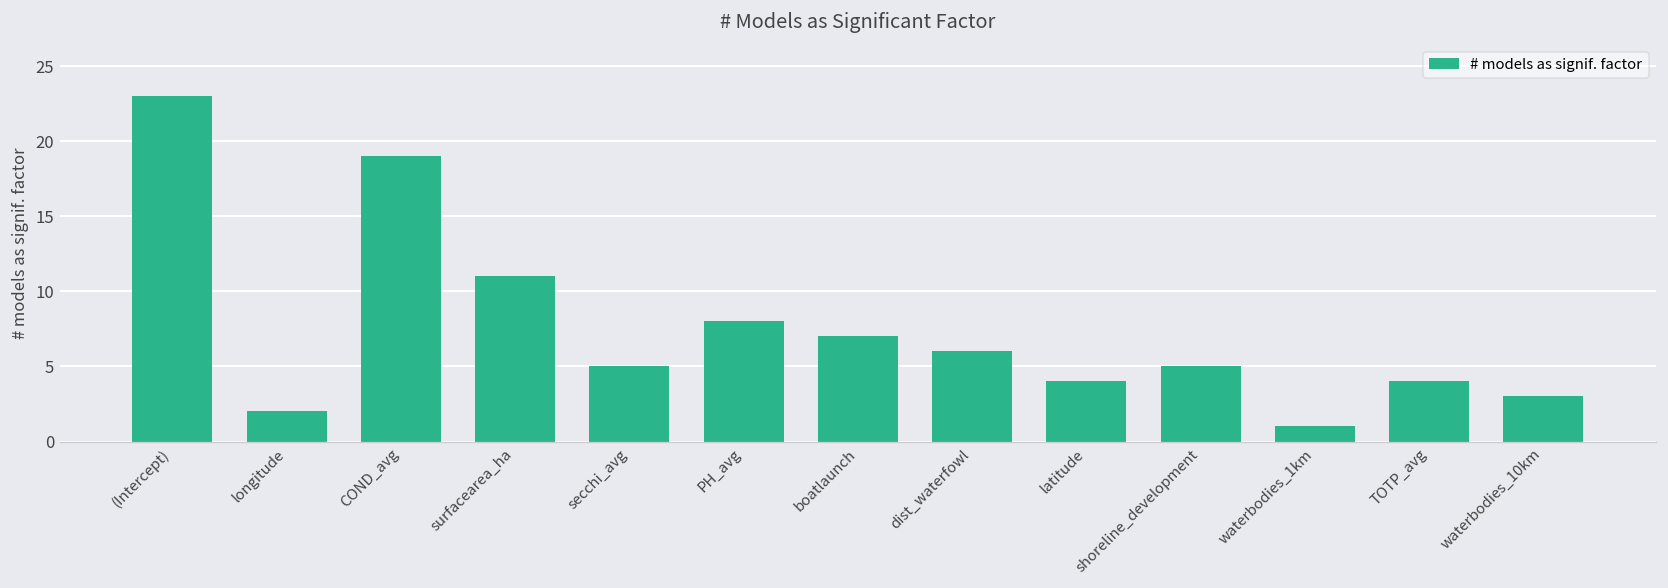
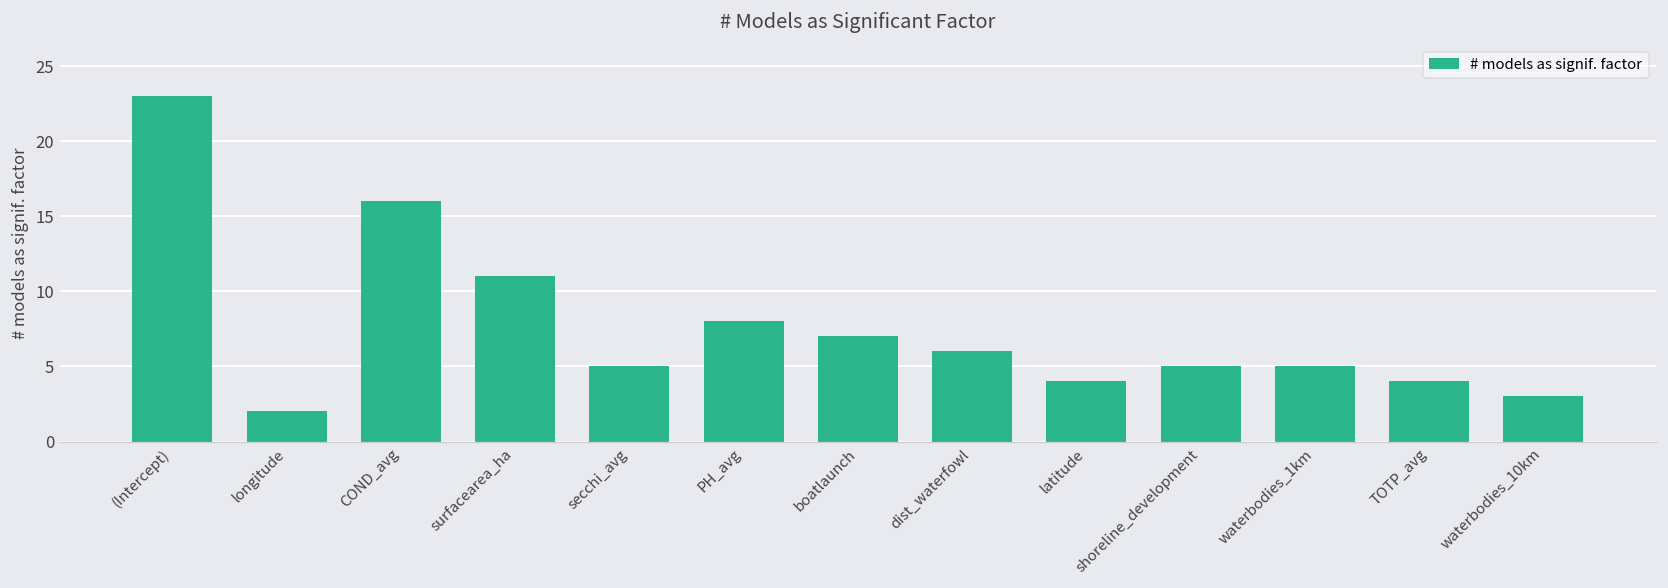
  {
    "(Intercept)": 23,
    "longitude": 2,
-   "COND_avg": 19,
+   "COND_avg": 16,
    "surfacearea_ha": 11,
    "secchi_avg": 5,
    "PH_avg": 8,
    "boatlaunch": 7,
    "dist_waterfowl": 6,
    "latitude": 4,
    "shoreline_development": 5,
-   "waterbodies_1km": 1,
+   "waterbodies_1km": 5,
    "TOTP_avg": 4,
    "waterbodies_10km": 3
  }
